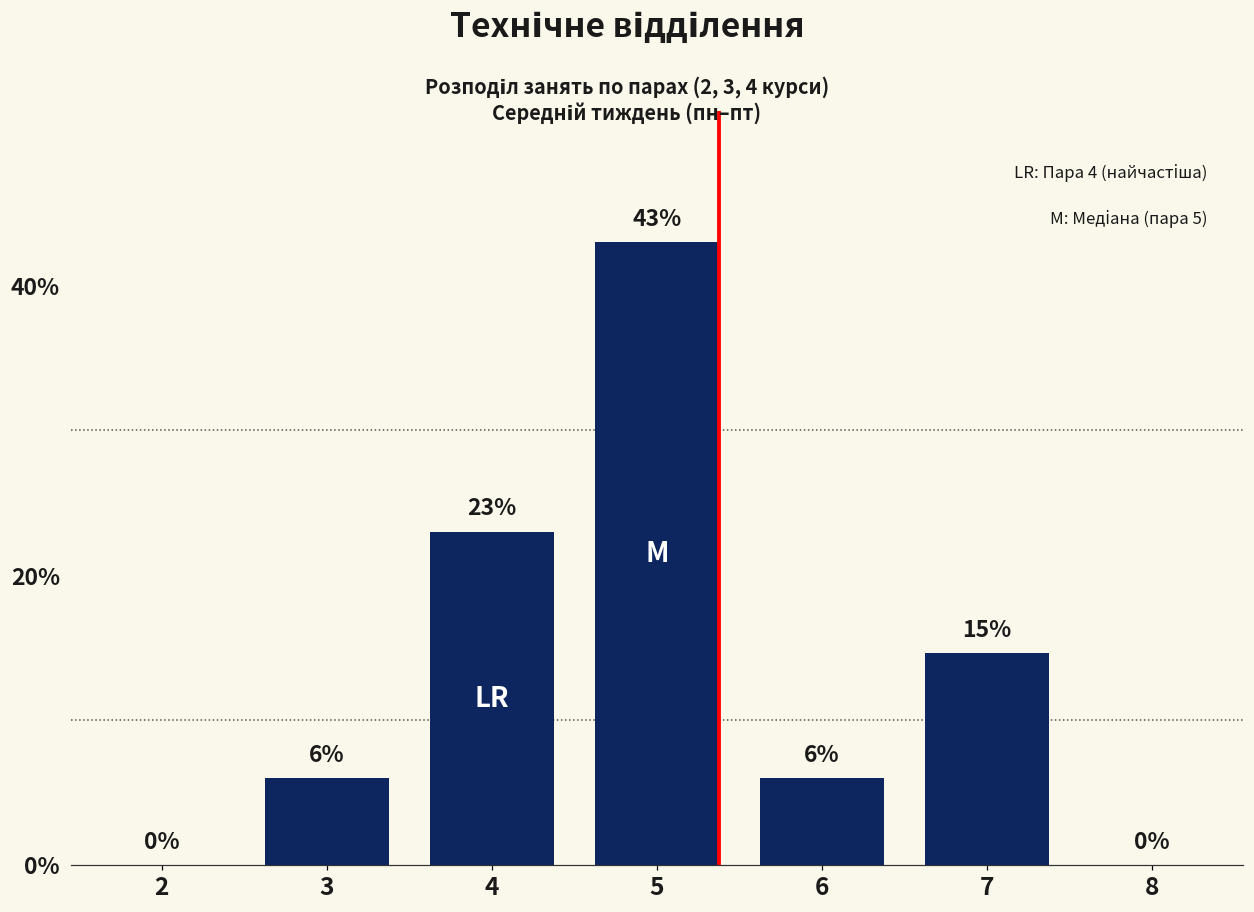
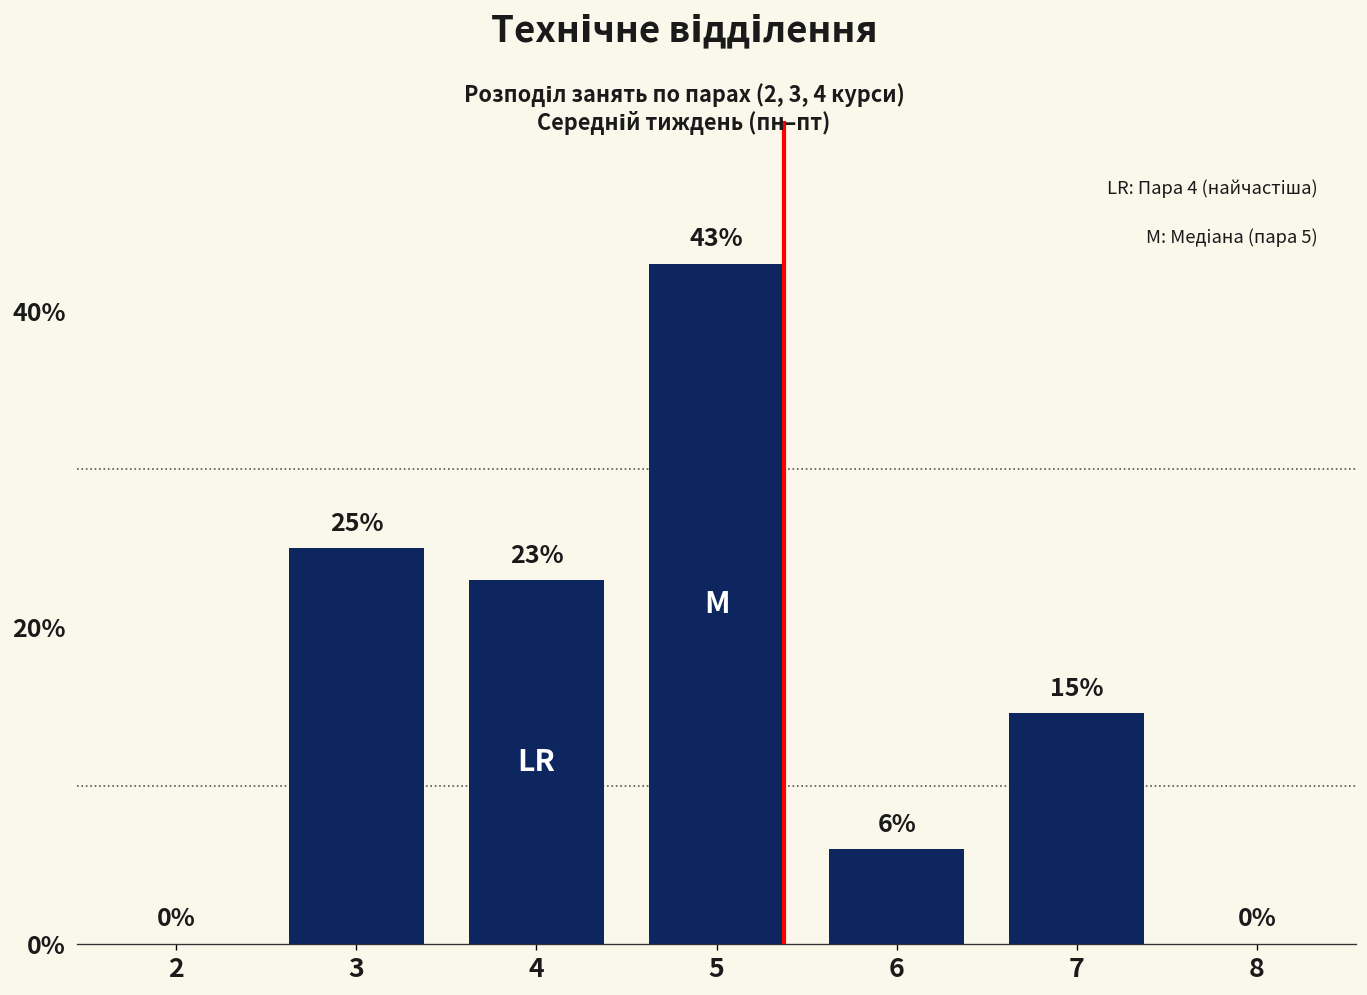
  {
    "2": "0%",
-   "3": "6%",
+   "3": "25%",
    "4": "23%",
    "5": "43%",
    "6": "6%",
    "7": "15%",
    "8": "0%"
  }
